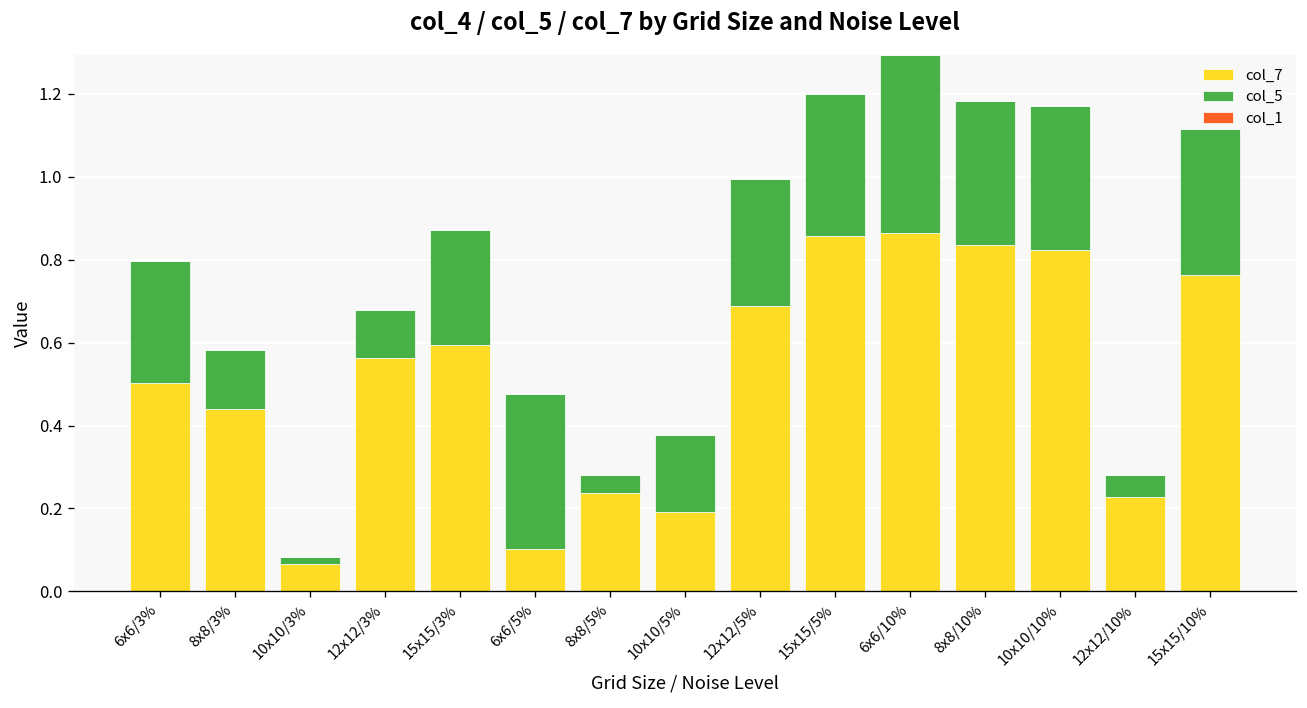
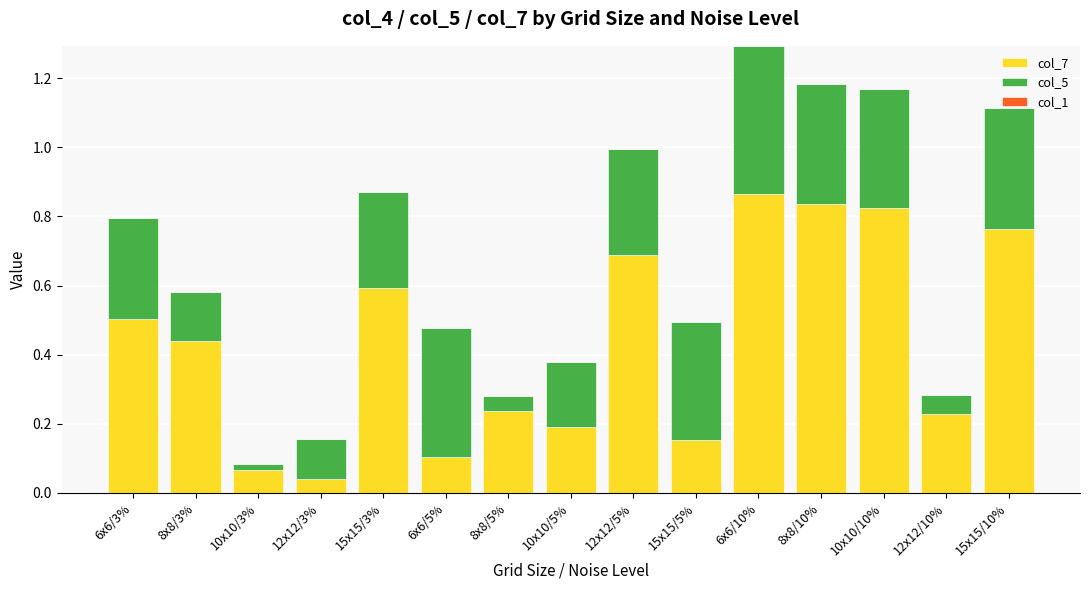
  {
    "col_7": {
      "6x6/3%": 0.50,
      "8x8/3%": 0.44,
      "10x10/3%": 0.07,
-     "12x12/3%": 0.56,
+     "12x12/3%": 0.04,
      "15x15/3%": 0.59,
      "6x6/5%": 0.10,
      "8x8/5%": 0.24,
      "10x10/5%": 0.19,
      "12x12/5%": 0.69,
-     "15x15/5%": 0.86,
+     "15x15/5%": 0.15,
      "6x6/10%": 0.87,
      "8x8/10%": 0.84,
      "10x10/10%": 0.82,
      "12x12/10%": 0.23,
      "15x15/10%": 0.76
    }
  }
